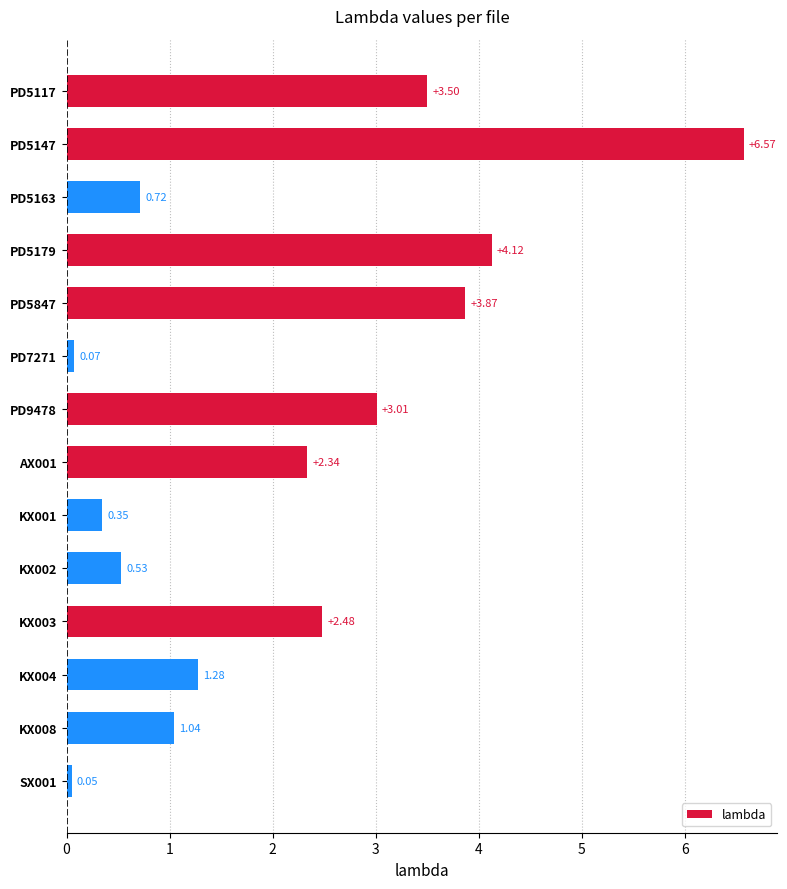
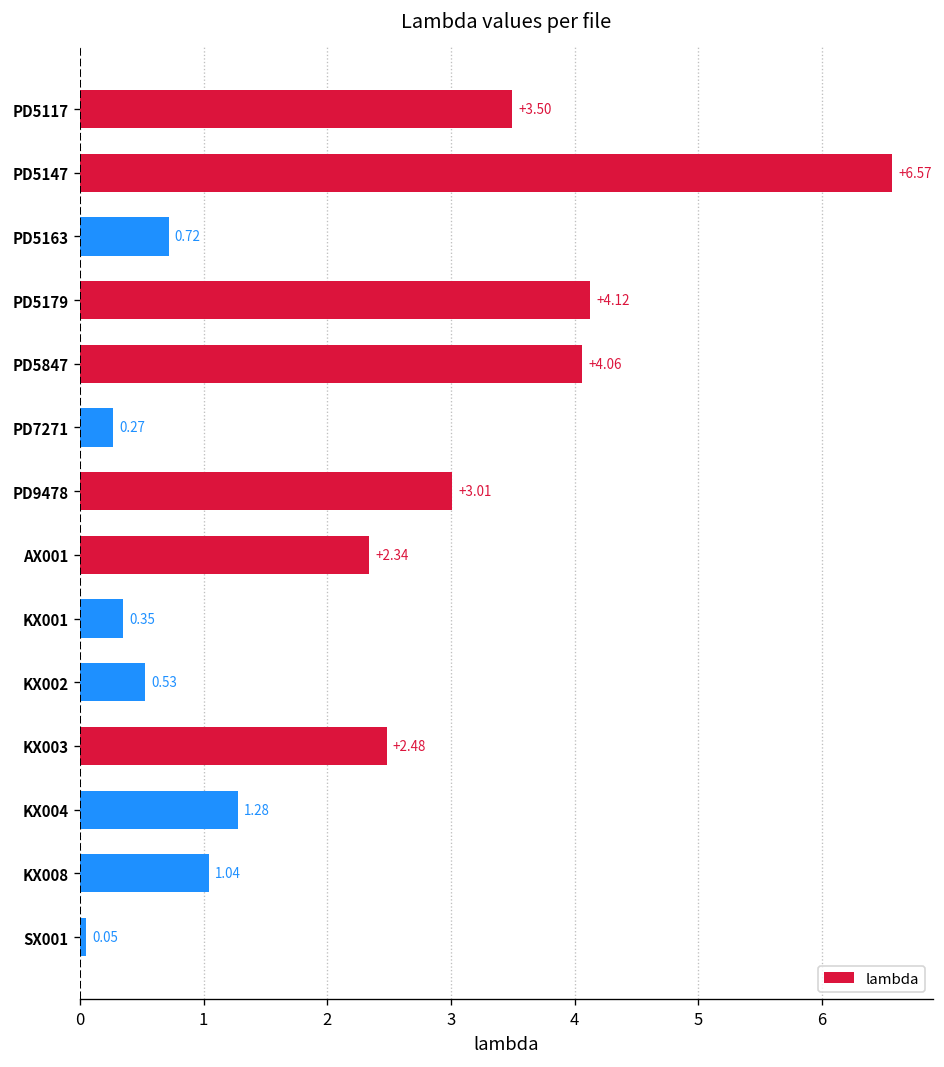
  {
    "PD5117": "+3.50",
    "PD5147": "+6.57",
    "PD5163": "0.72",
    "PD5179": "+4.12",
-   "PD5847": "+3.87",
-   "PD7271": "0.07",
+   "PD5847": "+4.06",
+   "PD7271": "0.27",
    "PD9478": "+3.01",
    "AX001": "+2.34",
    "KX001": "0.35",
    "KX002": "0.53",
    "KX003": "+2.48",
    "KX004": "1.28",
    "KX008": "1.04",
    "SX001": "0.05"
  }
